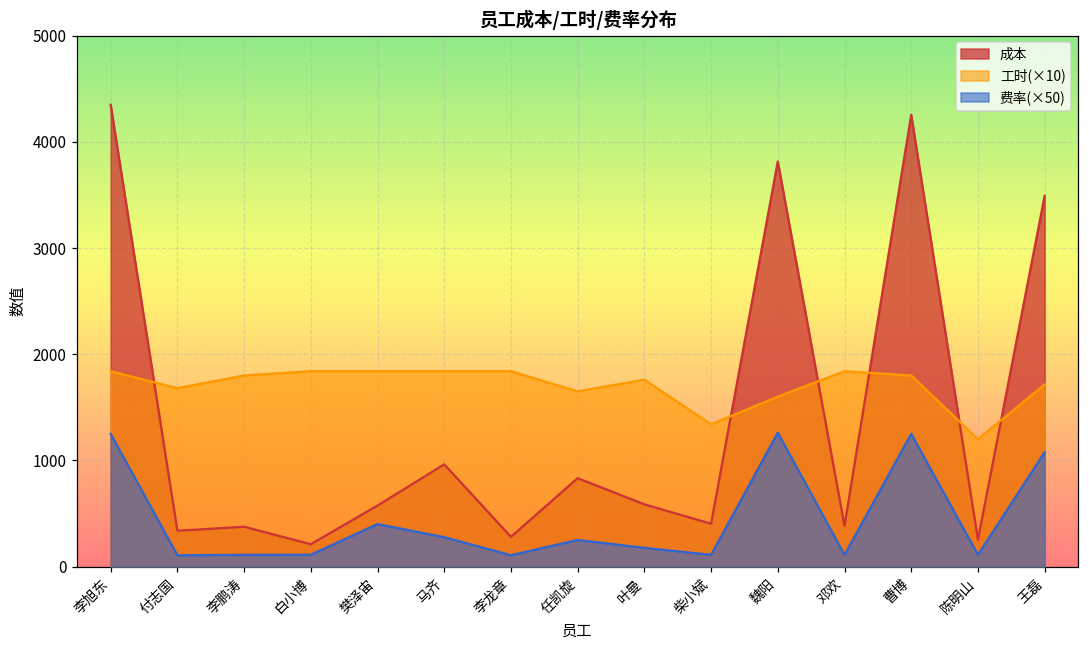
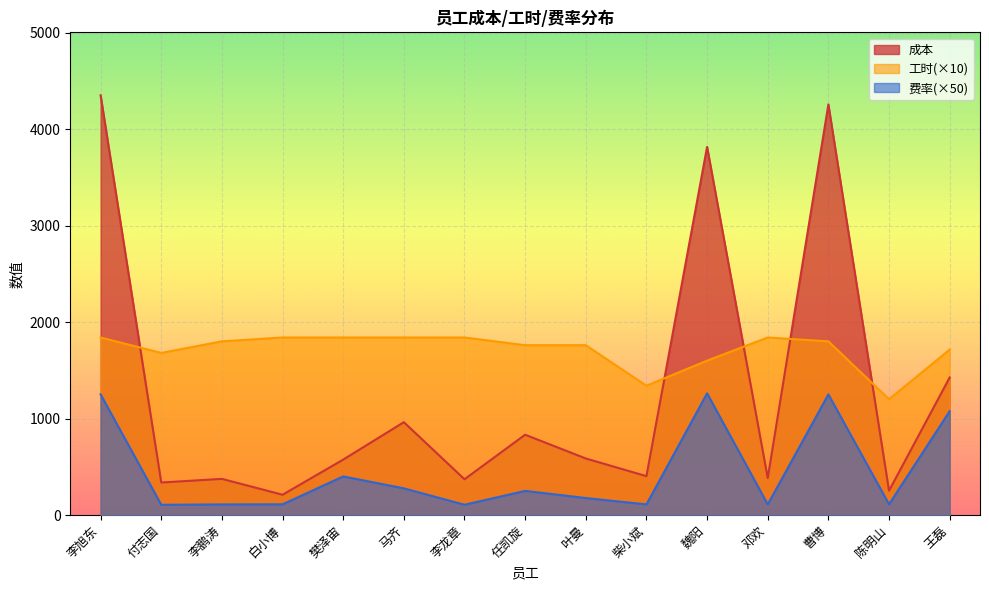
  {
    "成本": {
      "李旭东": 4400,
      "付志国": 300,
      "李鹏涛": 400,
      "白小博": 200,
      "樊泽宙": 600,
      "马齐": 1000,
-     "李龙章": 300,
+     "李龙章": 400,
      "任凯旋": 800,
      "叶曼": 600,
      "柴小斌": 400,
      "魏阳": 3800,
      "邓欢": 400,
      "曹博": 4300,
      "陈明山": 300,
-     "王磊": 3500
+     "王磊": 1400
    },
    "工时(×10)": {
      "李旭东": 1800,
      "付志国": 1700,
      "李鹏涛": 1800,
      "白小博": 1800,
      "樊泽宙": 1800,
      "马齐": 1800,
      "李龙章": 1800,
-     "任凯旋": 1700,
+     "任凯旋": 1800,
      "叶曼": 1800,
      "柴小斌": 1300,
      "魏阳": 1600,
      "邓欢": 1800,
      "曹博": 1800,
      "陈明山": 1200,
      "王磊": 1700
    },
    "费率(×50)": {
      "李旭东": 1300,
      "付志国": 100,
      "李鹏涛": 100,
      "白小博": 100,
      "樊泽宙": 400,
      "马齐": 300,
      "李龙章": 100,
      "任凯旋": 300,
      "叶曼": 200,
      "柴小斌": 100,
      "魏阳": 1300,
      "邓欢": 100,
      "曹博": 1300,
      "陈明山": 100,
      "王磊": 1100
    }
  }
